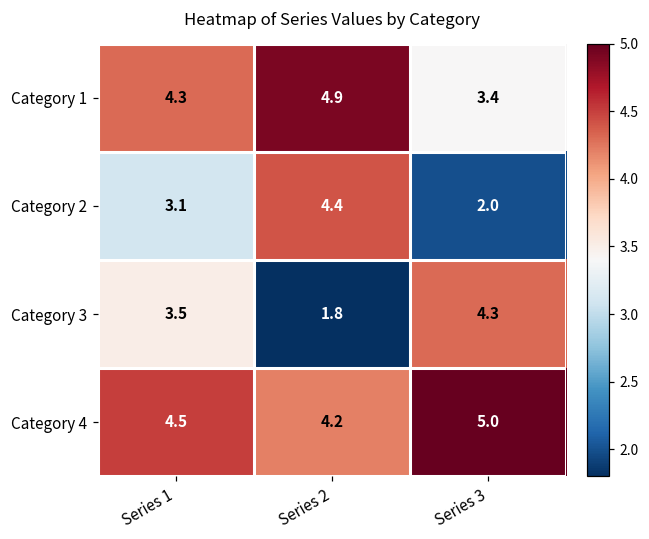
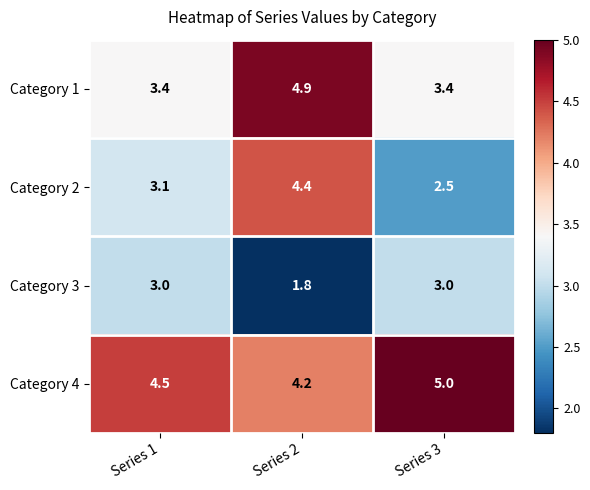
  {
    "Category 1": {
-     "Series 1": 4.3,
+     "Series 1": 3.4,
      "Series 2": 4.9,
      "Series 3": 3.4
    },
    "Category 2": {
      "Series 1": 3.1,
      "Series 2": 4.4,
-     "Series 3": 2.0
+     "Series 3": 2.5
    },
    "Category 3": {
-     "Series 1": 3.5,
+     "Series 1": 3.0,
      "Series 2": 1.8,
-     "Series 3": 4.3
+     "Series 3": 3.0
    },
    "Category 4": {
      "Series 1": 4.5,
      "Series 2": 4.2,
      "Series 3": 5.0
    }
  }
